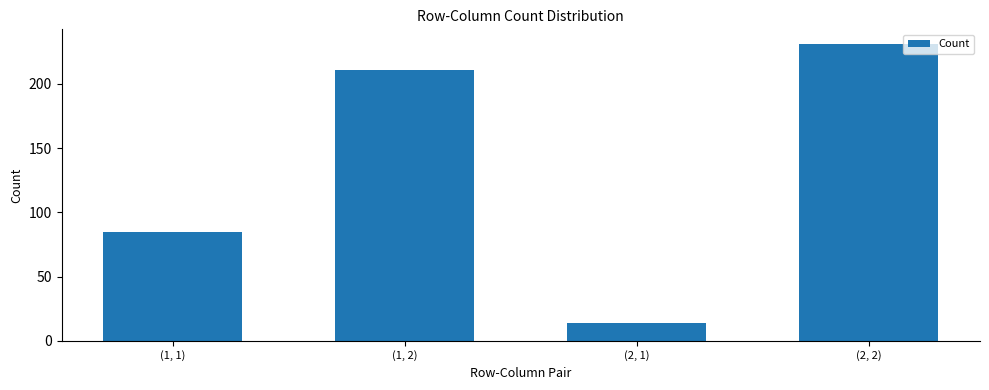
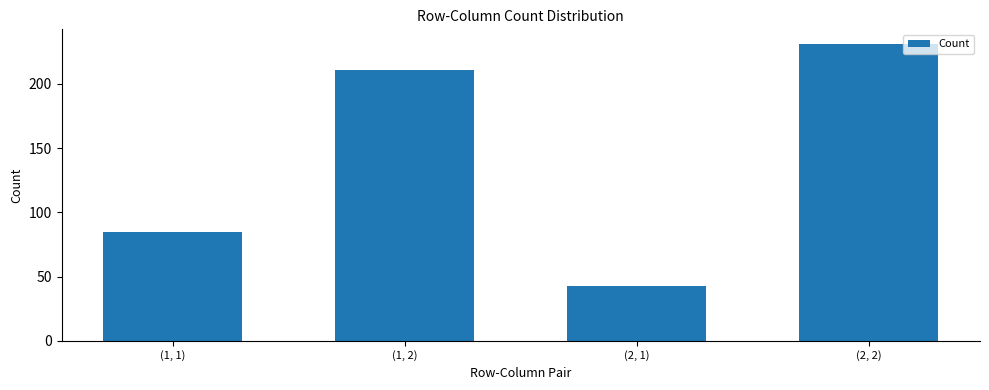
  {
    "(1, 1)": 85,
    "(1, 2)": 211,
-   "(2, 1)": 14,
+   "(2, 1)": 43,
    "(2, 2)": 231
  }
